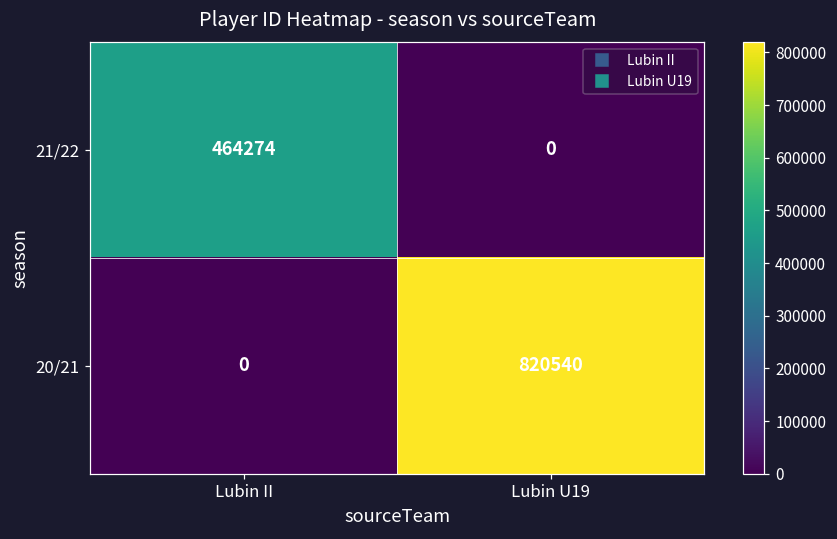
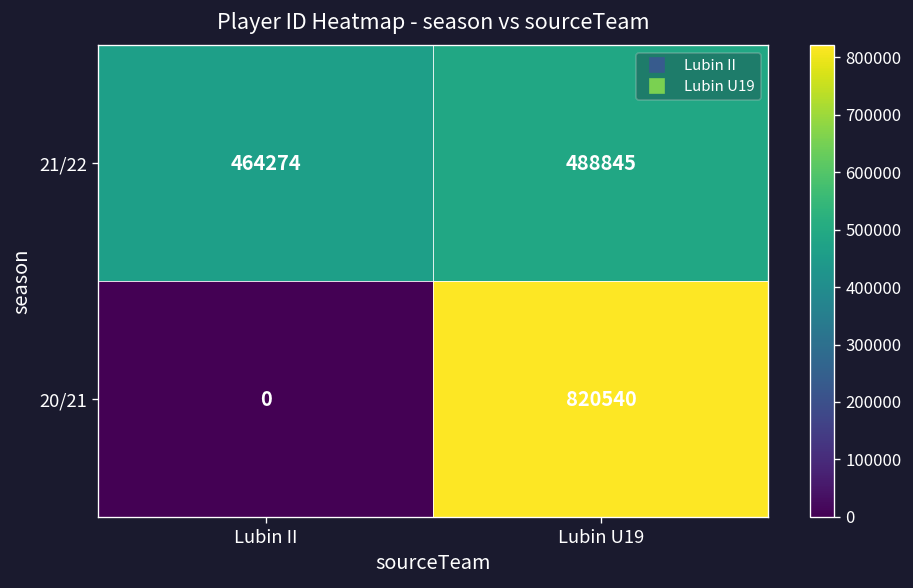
  {
    "21/22": {
      "Lubin II": 464274,
-     "Lubin U19": 0
+     "Lubin U19": 488845
    },
    "20/21": {
      "Lubin II": 0,
      "Lubin U19": 820540
    }
  }
